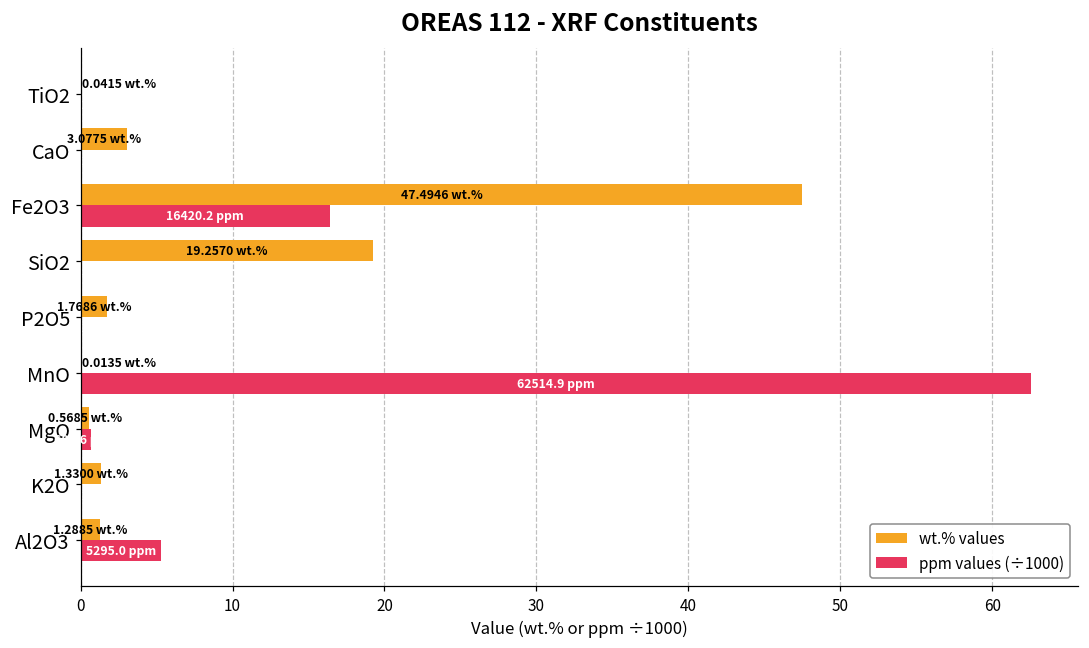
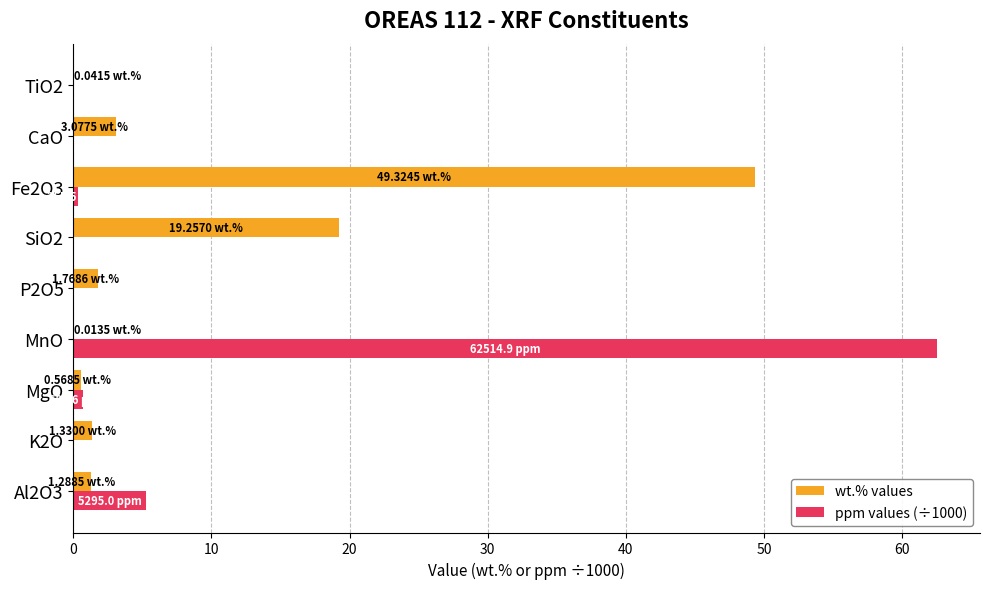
  {
    "wt.% values": {
      "TiO2": 0.0415,
      "CaO": 3.0775,
-     "Fe2O3": 47.4946,
+     "Fe2O3": 49.3245,
      "SiO2": 19.2570,
      "P2O5": 1.7686,
      "MnO": 0.0135,
      "MgO": 0.5685,
      "K2O": 1.3300,
      "Al2O3": 1.2885
    },
    "ppm values (÷1000)": {
-     "Fe2O3": 16.4,
+     "Fe2O3": 0.4,
      "MgO": 0.7
    }
  }
